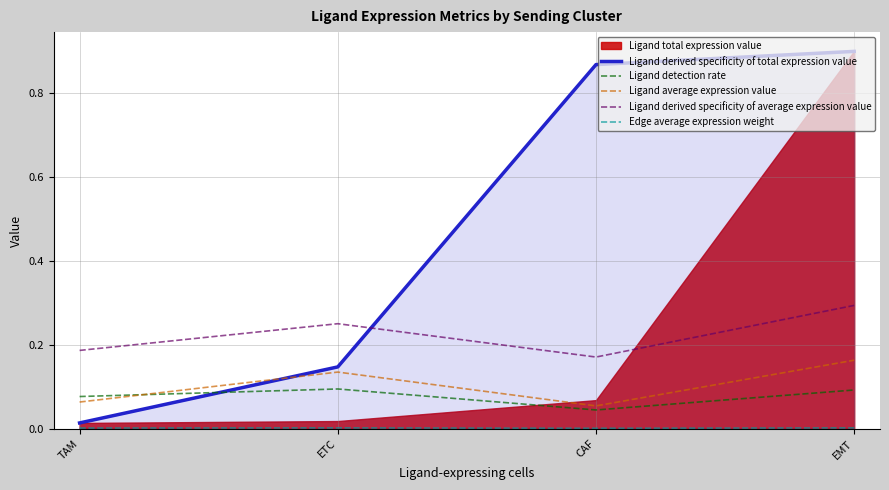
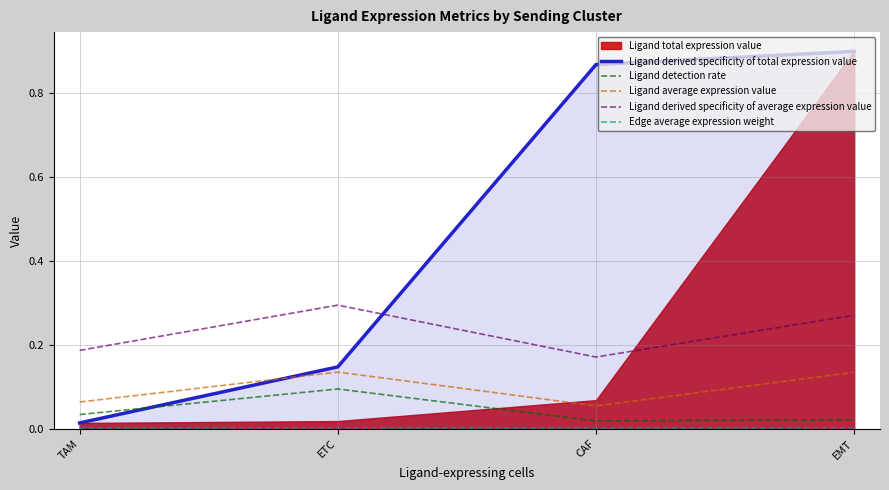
  {
    "Ligand derived specificity of total expression value": {
      "ETC": 0.15,
      "CAF": 0.87
    },
    "Ligand total expression value": {
      "ETC": 0.02,
      "CAF": 0.07
    },
    "Ligand detection rate": {
-     "TAM": 0.08,
+     "TAM": 0.03,
      "ETC": 0.09,
-     "CAF": 0.04,
-     "EMT": 0.09
+     "CAF": 0.02,
+     "EMT": 0.02
    },
    "Ligand average expression value": {
      "TAM": 0.06,
      "ETC": 0.14,
      "CAF": 0.05,
-     "EMT": 0.16
+     "EMT": 0.13
    },
    "Ligand derived specificity of average expression value": {
      "TAM": 0.19,
-     "ETC": 0.25,
+     "ETC": 0.29,
      "CAF": 0.17,
-     "EMT": 0.29
+     "EMT": 0.27
    },
    "Edge average expression weight": {
      "TAM": 0.00,
      "ETC": 0.00,
      "CAF": 0.00,
      "EMT": 0.00
    }
  }
